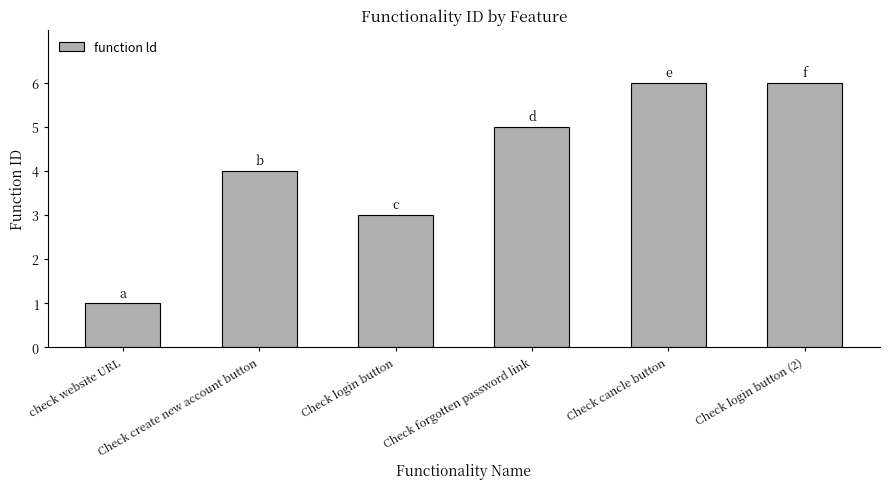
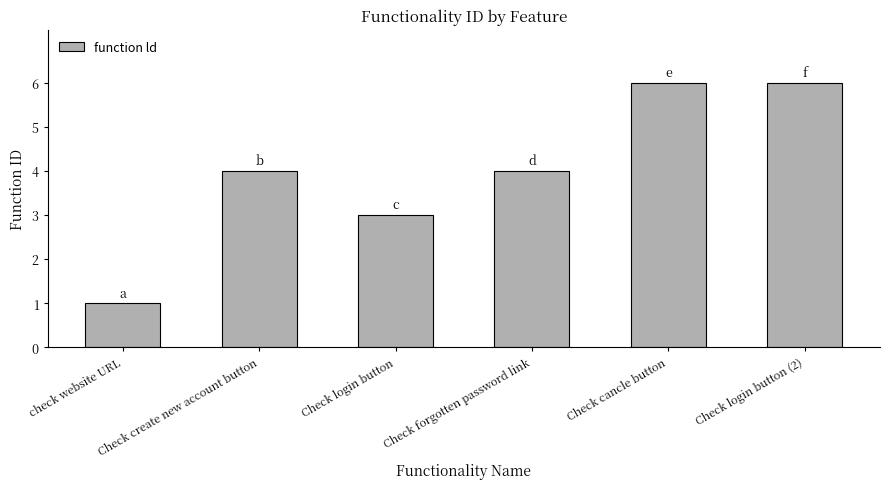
  {
    "check website URL": 1,
    "Check create new account button": 4,
    "Check login button": 3,
-   "Check forgotten password link": 5,
+   "Check forgotten password link": 4,
    "Check cancle button": 6,
    "Check login button (2)": 6
  }
